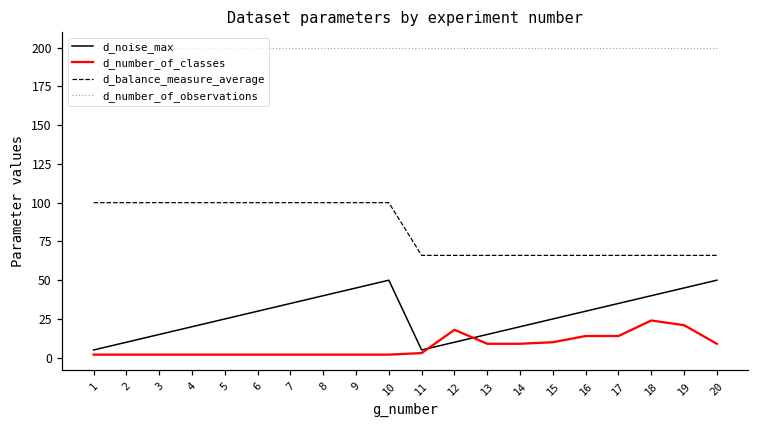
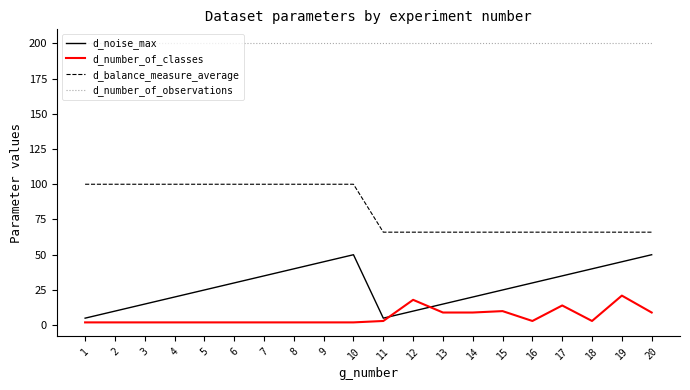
  {
    "d_number_of_classes": {
      "1": 2,
      "2": 2,
      "3": 2,
      "4": 2,
      "5": 2,
      "6": 2,
      "7": 2,
      "8": 2,
      "9": 2,
      "10": 2,
      "11": 3,
      "12": 18,
      "13": 9,
      "14": 9,
      "15": 10,
-     "16": 14,
+     "16": 3,
      "17": 14,
-     "18": 24,
+     "18": 3,
      "19": 21,
      "20": 9
    },
    "d_number_of_observations": {
      "7": 200,
      "8": 200,
      "9": 200,
      "10": 200,
      "11": 200,
      "12": 200,
      "13": 200,
      "14": 200,
      "15": 200,
      "16": 200,
      "17": 200,
      "18": 200,
      "19": 200,
      "20": 200
    }
  }
